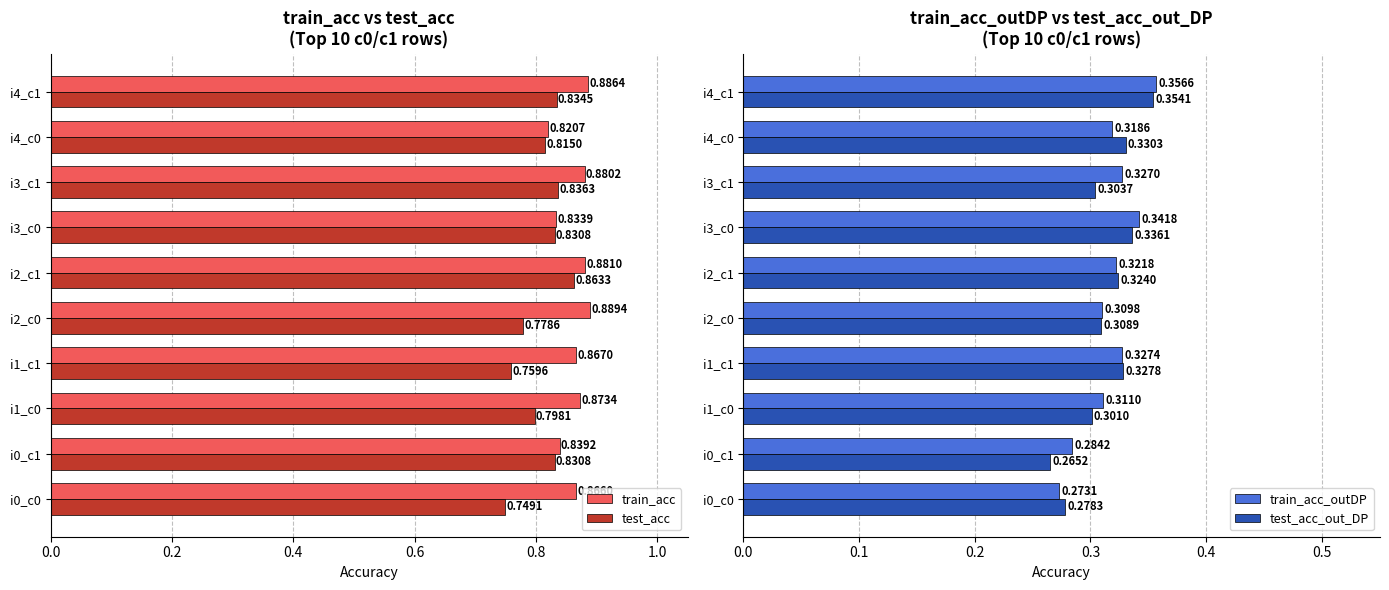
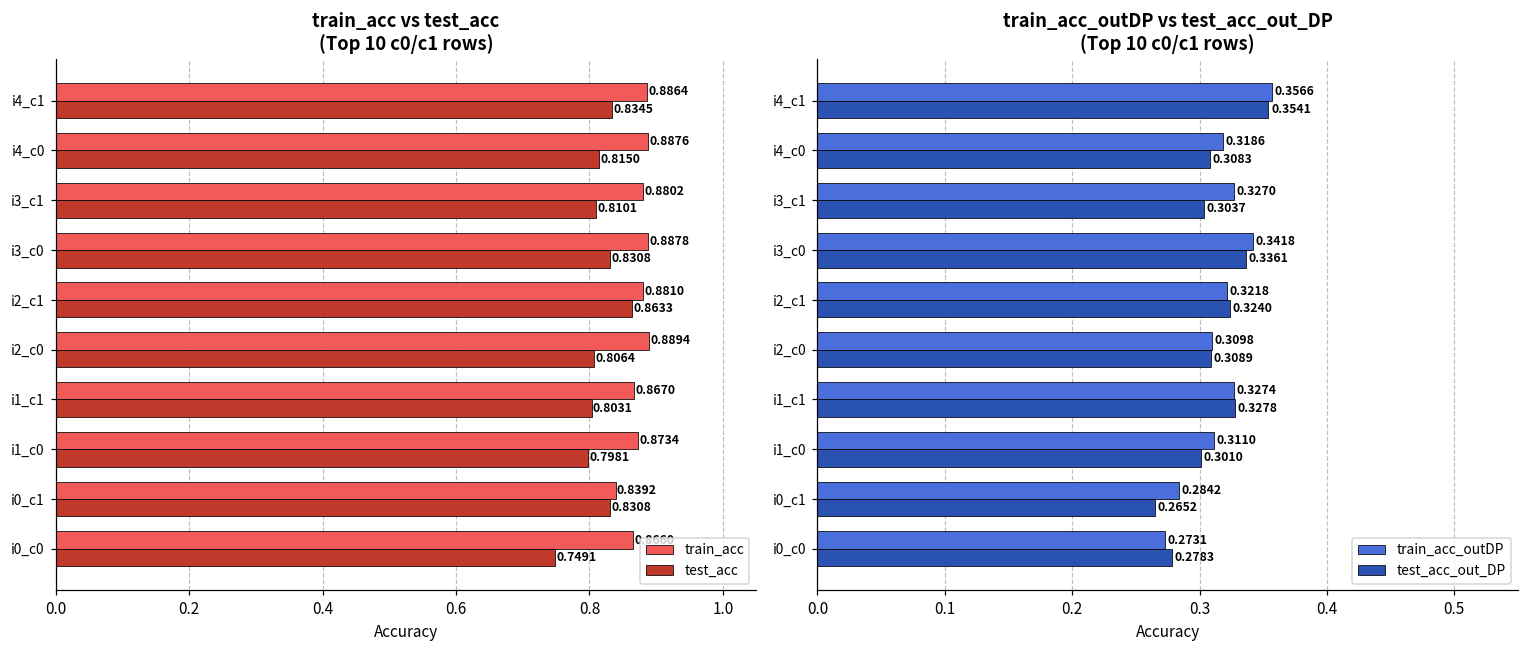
  {
    "train_acc vs test_acc (Top 10 c0/c1 rows)": {
      "train_acc": {
        "i4_c1": 0.8864,
-       "i4_c0": 0.8207,
+       "i4_c0": 0.8876,
        "i3_c1": 0.8802,
-       "i3_c0": 0.8339,
+       "i3_c0": 0.8878,
        "i2_c1": 0.8810,
        "i2_c0": 0.8894,
        "i1_c1": 0.8670,
        "i1_c0": 0.8734,
        "i0_c1": 0.8392
      },
      "test_acc": {
        "i4_c1": 0.8345,
        "i4_c0": 0.8150,
-       "i3_c1": 0.8363,
+       "i3_c1": 0.8101,
        "i3_c0": 0.8308,
        "i2_c1": 0.8633,
-       "i2_c0": 0.7786,
-       "i1_c1": 0.7596,
+       "i2_c0": 0.8064,
+       "i1_c1": 0.8031,
        "i1_c0": 0.7981,
        "i0_c1": 0.8308,
        "i0_c0": 0.7491
      }
    },
    "train_acc_outDP vs test_acc_out_DP (Top 10 c0/c1 rows)": {
      "train_acc_outDP": {
        "i4_c1": 0.3566,
        "i4_c0": 0.3186,
        "i3_c1": 0.3270,
        "i3_c0": 0.3418,
        "i2_c1": 0.3218,
        "i2_c0": 0.3098,
        "i1_c1": 0.3274,
        "i1_c0": 0.3110,
        "i0_c1": 0.2842,
        "i0_c0": 0.2731
      },
      "test_acc_out_DP": {
        "i4_c1": 0.3541,
-       "i4_c0": 0.3303,
+       "i4_c0": 0.3083,
        "i3_c1": 0.3037,
        "i3_c0": 0.3361,
        "i2_c1": 0.3240,
        "i2_c0": 0.3089,
        "i1_c1": 0.3278,
        "i1_c0": 0.3010,
        "i0_c1": 0.2652,
        "i0_c0": 0.2783
      }
    }
  }
